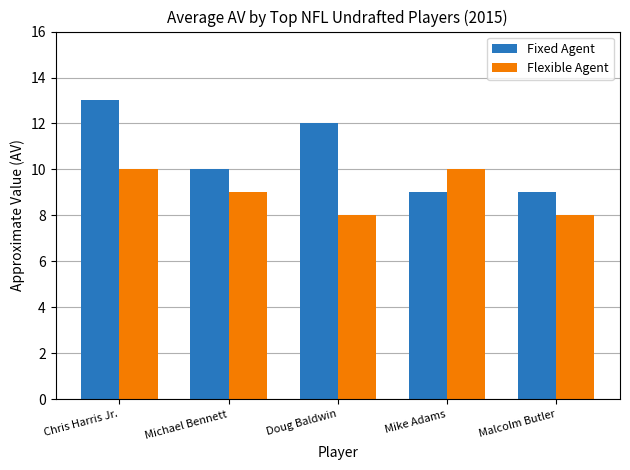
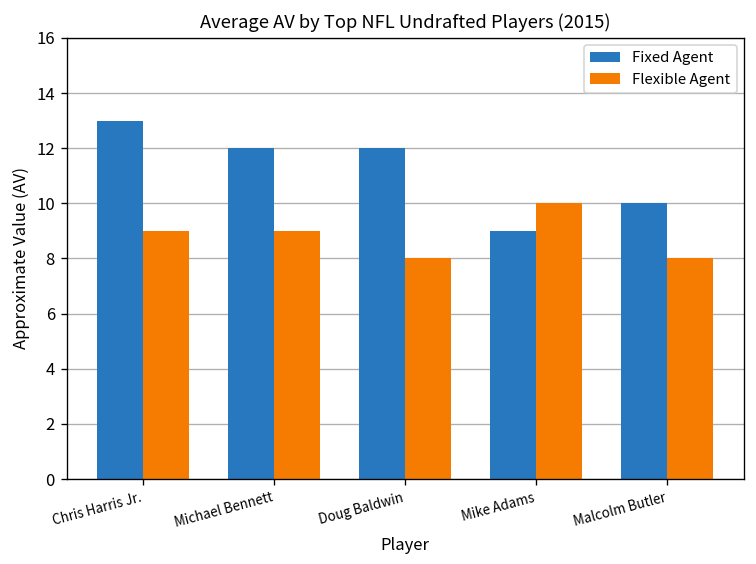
  {
    "Fixed Agent": {
      "Chris Harris Jr.": 13,
-     "Michael Bennett": 10,
+     "Michael Bennett": 12,
      "Doug Baldwin": 12,
      "Mike Adams": 9,
-     "Malcolm Butler": 9
+     "Malcolm Butler": 10
    },
    "Flexible Agent": {
-     "Chris Harris Jr.": 10,
+     "Chris Harris Jr.": 9,
      "Michael Bennett": 9,
      "Doug Baldwin": 8,
      "Mike Adams": 10,
      "Malcolm Butler": 8
    }
  }
